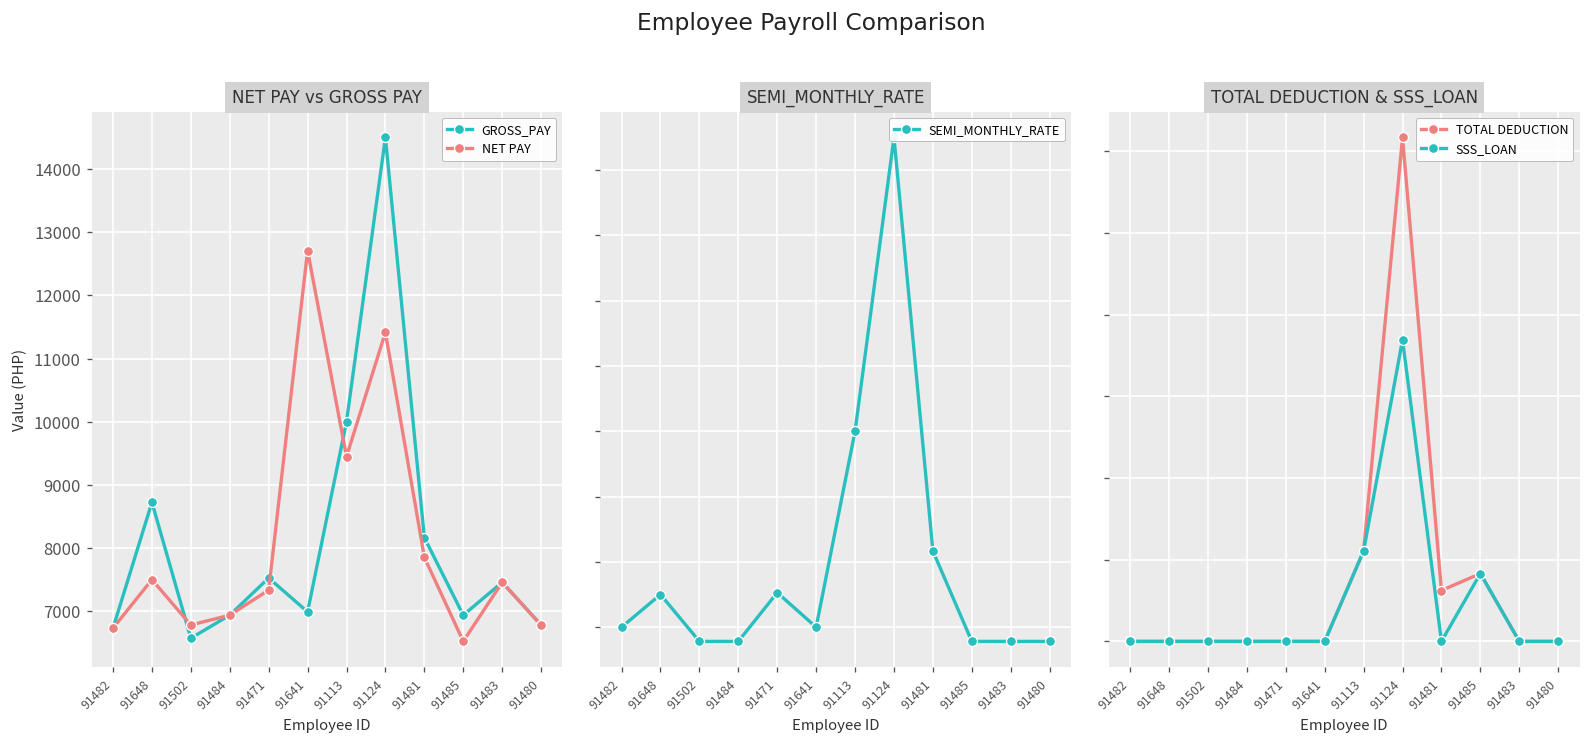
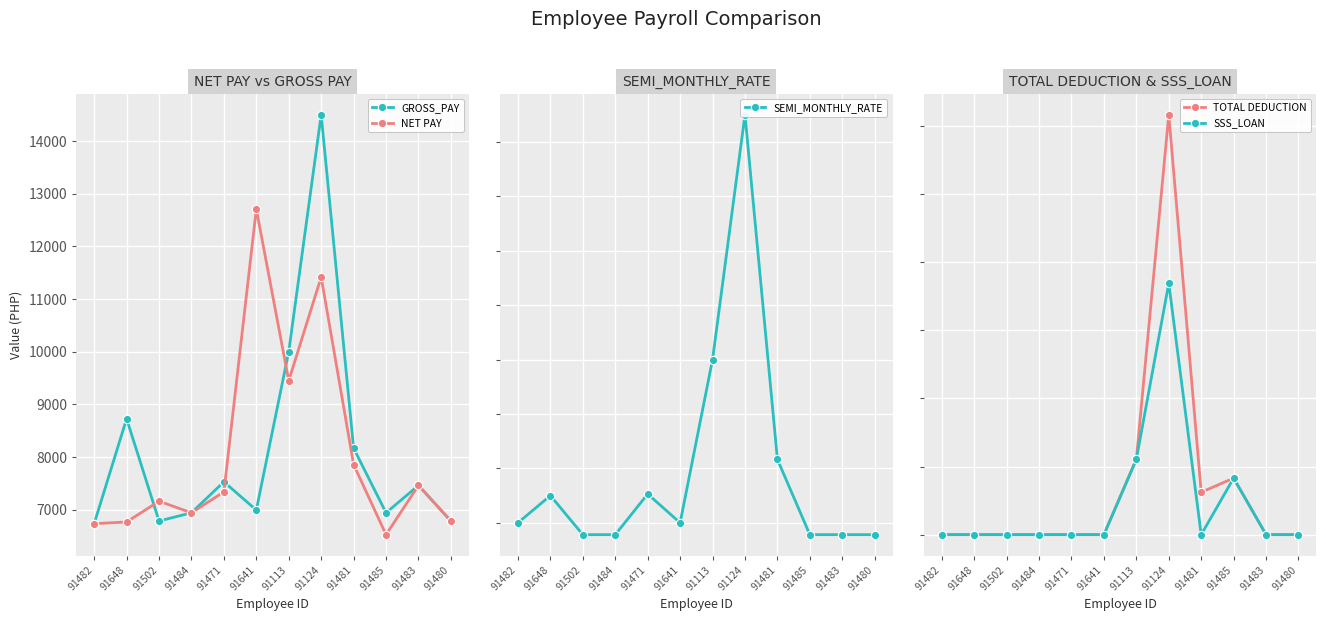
  {
    "NET PAY vs GROSS PAY": {
      "GROSS_PAY": {
        "91648": 8700,
-       "91502": 6600,
+       "91502": 6800,
        "91471": 7500,
        "91641": 7000,
        "91113": 10000,
        "91124": 14500,
        "91481": 8200,
        "91485": 6900
      },
      "NET PAY": {
-       "91648": 7500,
-       "91502": 6800,
+       "91648": 6800,
+       "91502": 7200,
        "91471": 7300,
        "91641": 12700,
        "91113": 9400,
        "91124": 11400,
        "91481": 7900,
        "91485": 6500
      }
    }
  }
